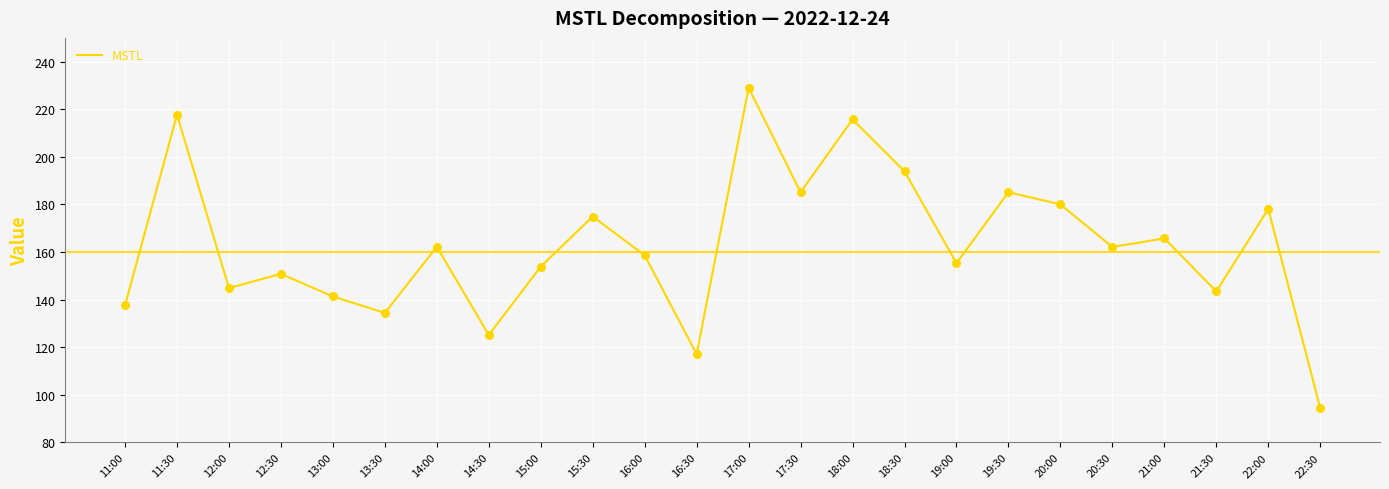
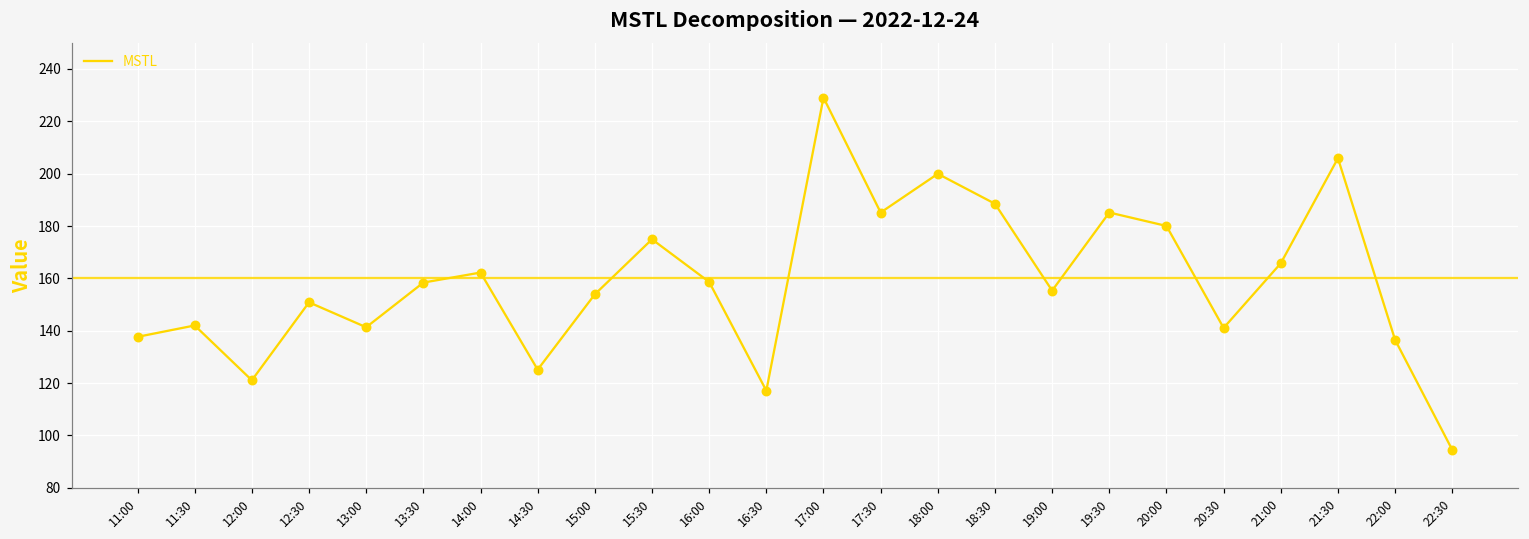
  {
    "11:00": 138,
-   "11:30": 218,
-   "12:00": 145,
+   "11:30": 142,
+   "12:00": 121,
    "12:30": 151,
    "13:00": 141,
-   "13:30": 134,
+   "13:30": 158,
    "14:00": 162,
    "14:30": 125,
    "15:00": 154,
    "15:30": 175,
    "16:00": 159,
    "16:30": 117,
    "17:00": 229,
    "17:30": 185,
-   "18:00": 216,
-   "18:30": 194,
+   "18:00": 200,
+   "18:30": 189,
    "19:00": 155,
    "19:30": 185,
    "20:00": 180,
-   "20:30": 162,
+   "20:30": 141,
    "21:00": 166,
-   "21:30": 143,
-   "22:00": 178,
+   "21:30": 206,
+   "22:00": 137,
    "22:30": 95
  }
